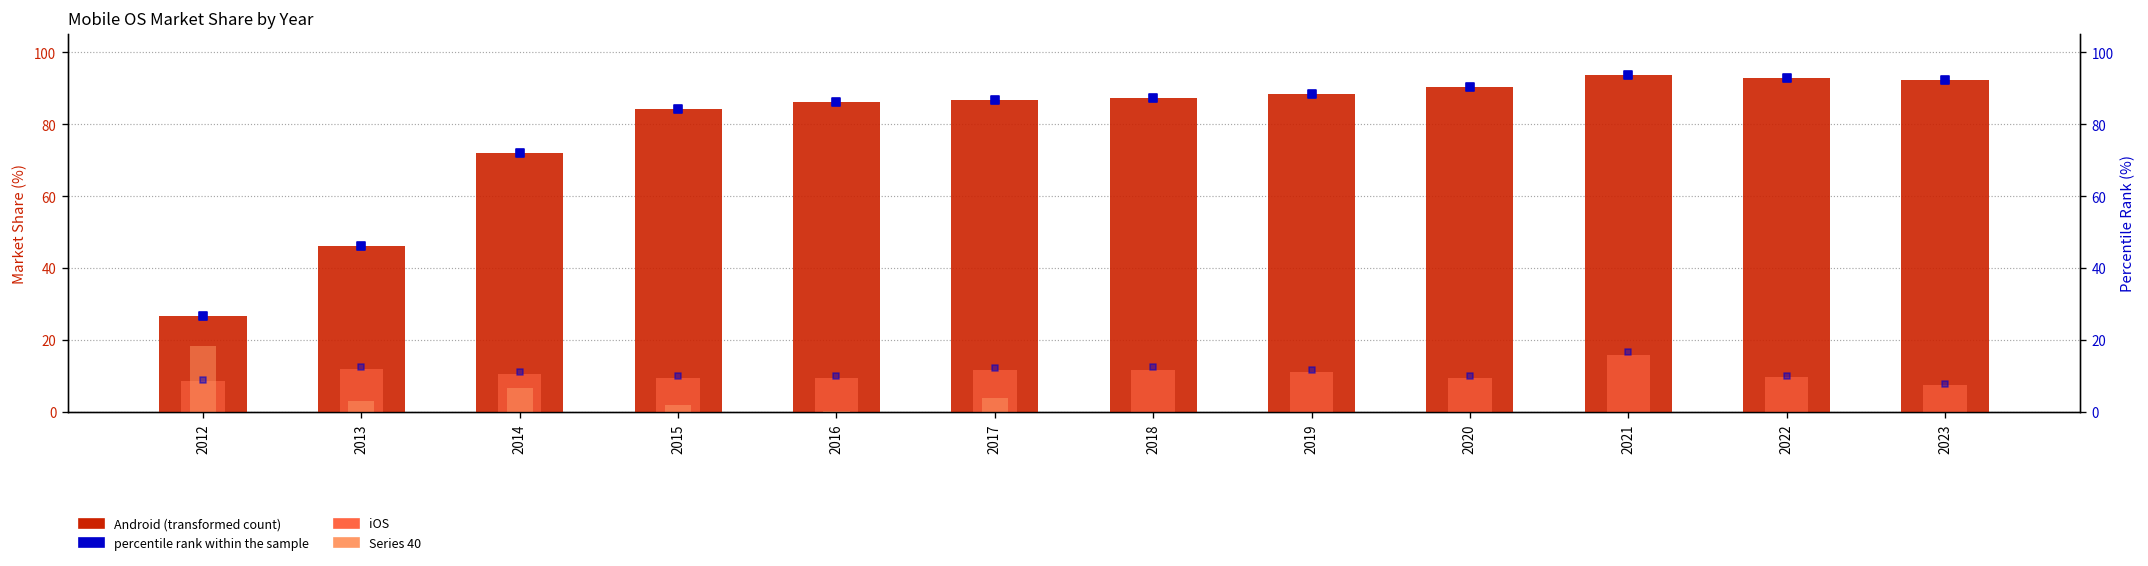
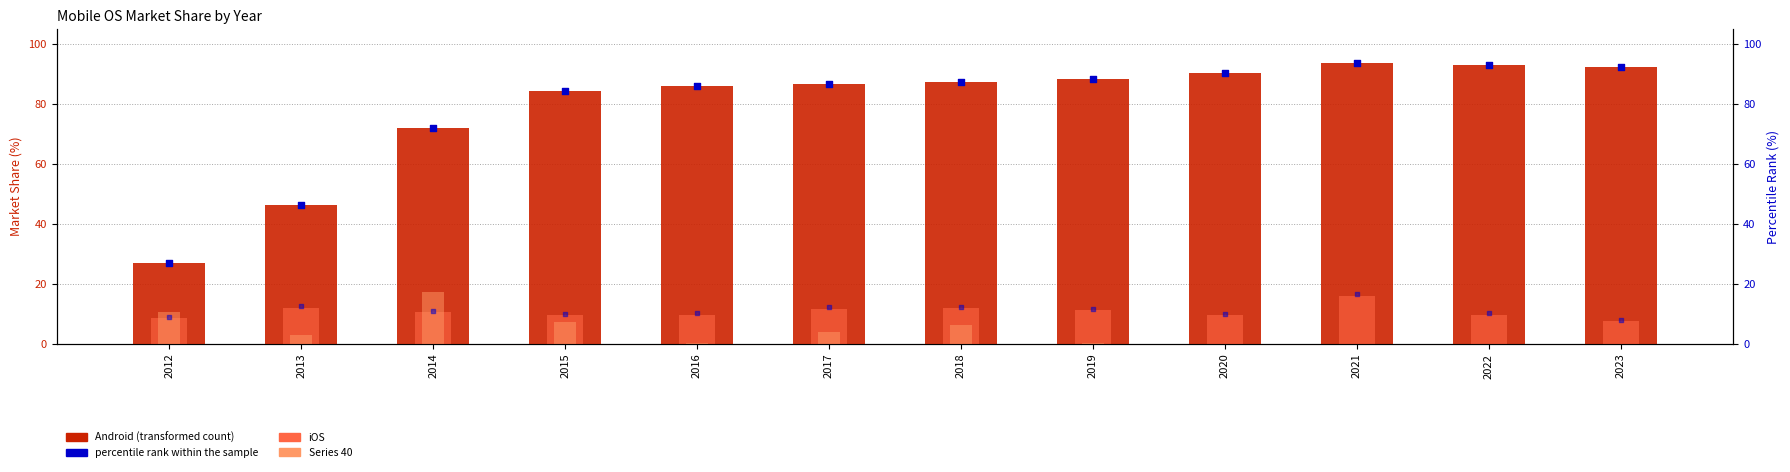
  {
    "Series 40": {
-     "2012": 18,
-     "2014": 7,
-     "2015": 2,
-     "2018": 0,
+     "2012": 10,
+     "2014": 17,
+     "2015": 7,
+     "2018": 6,
      "2023": 0
    }
  }
